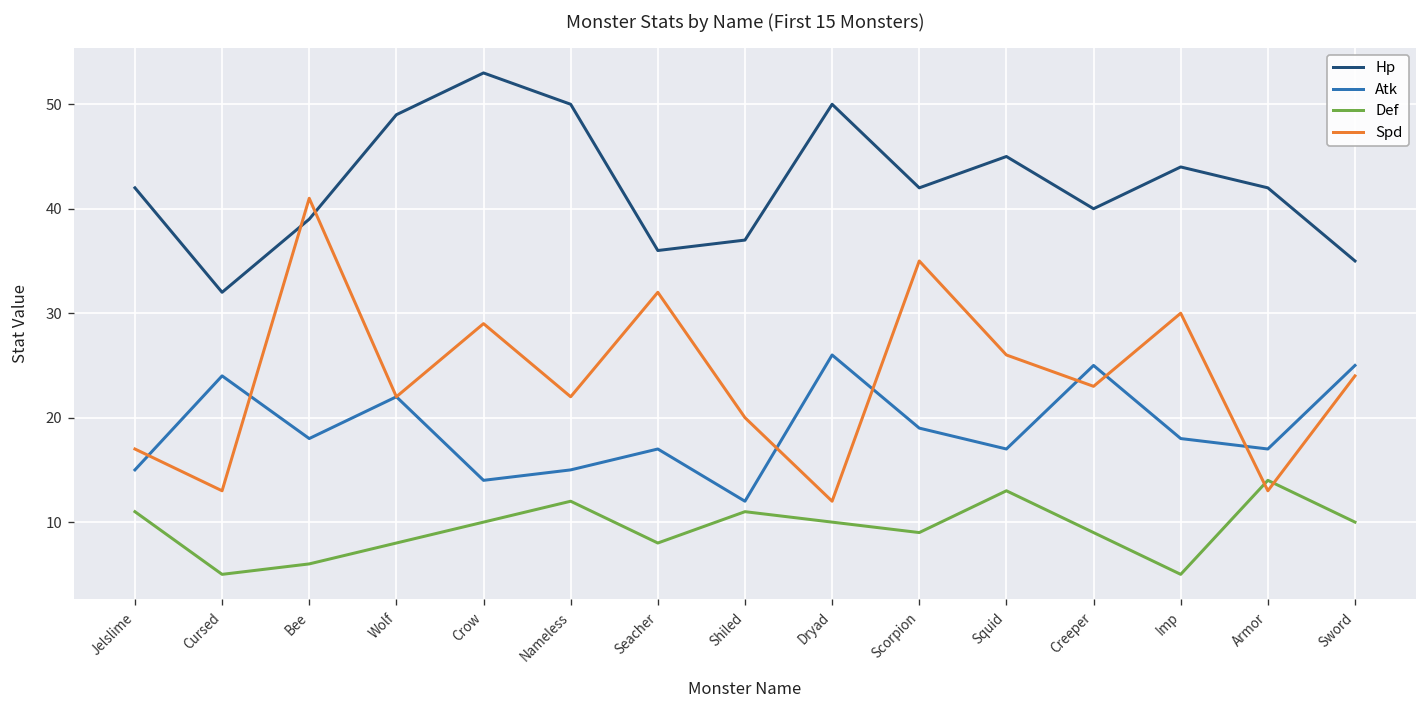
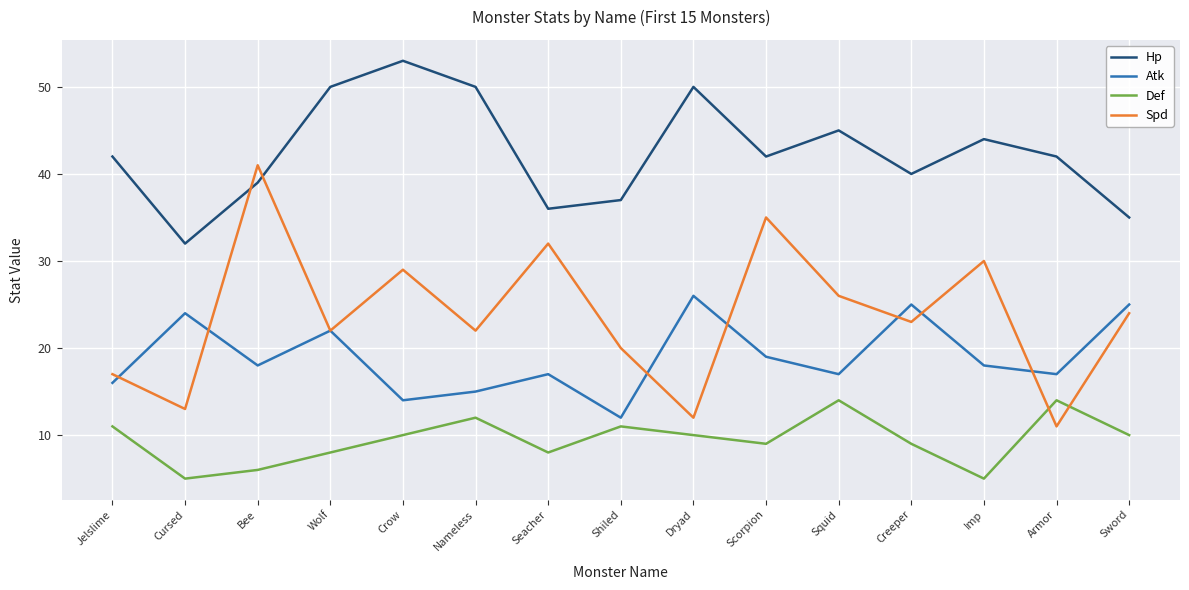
  {
    "Hp": {
      "Jelslime": 42,
      "Cursed": 32,
      "Bee": 39,
-     "Wolf": 49,
+     "Wolf": 50,
      "Crow": 53,
      "Nameless": 50,
      "Seacher": 36,
      "Shiled": 37,
      "Dryad": 50,
      "Scorpion": 42,
      "Squid": 45,
      "Creeper": 40,
      "Imp": 44,
      "Armor": 42,
      "Sword": 35
    },
    "Atk": {
-     "Jelslime": 15,
+     "Jelslime": 16,
      "Cursed": 24,
      "Bee": 18,
      "Crow": 14,
      "Nameless": 15,
      "Seacher": 17,
      "Shiled": 12,
      "Dryad": 26,
      "Scorpion": 19,
      "Squid": 17,
      "Creeper": 25,
      "Imp": 18,
      "Armor": 17,
      "Sword": 25
    },
    "Def": {
      "Jelslime": 11,
      "Cursed": 5,
      "Bee": 6,
      "Wolf": 8,
      "Crow": 10,
      "Nameless": 12,
      "Seacher": 8,
      "Shiled": 11,
      "Dryad": 10,
      "Scorpion": 9,
-     "Squid": 13,
+     "Squid": 14,
      "Creeper": 9,
      "Imp": 5,
      "Armor": 14,
      "Sword": 10
    },
    "Spd": {
      "Jelslime": 17,
      "Cursed": 13,
      "Bee": 41,
      "Crow": 29,
      "Nameless": 22,
      "Seacher": 32,
      "Shiled": 20,
      "Dryad": 12,
      "Scorpion": 35,
      "Squid": 26,
      "Creeper": 23,
      "Imp": 30,
-     "Armor": 13,
+     "Armor": 11,
      "Sword": 24
    }
  }
